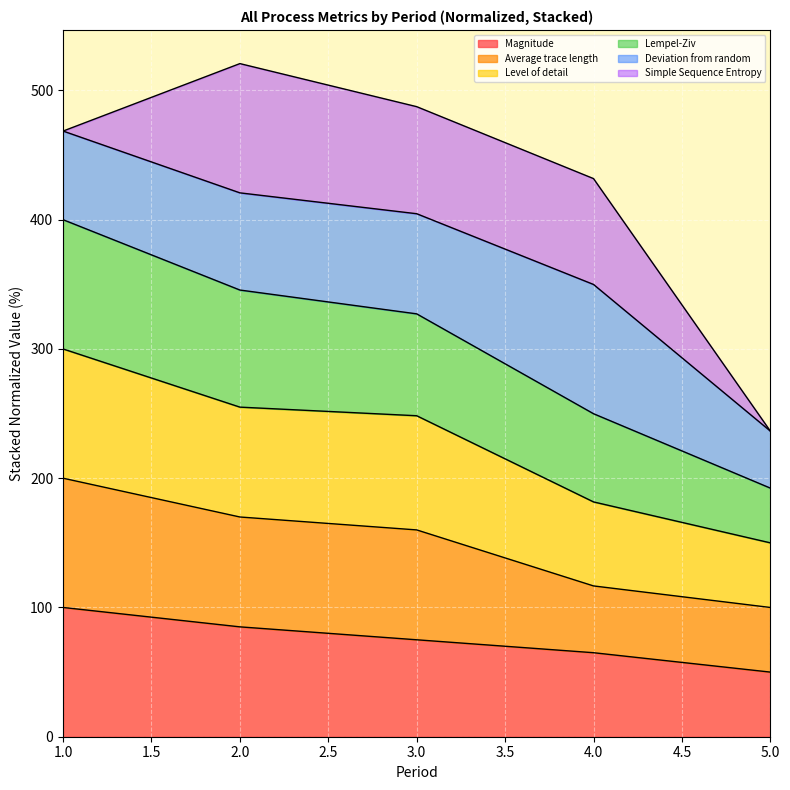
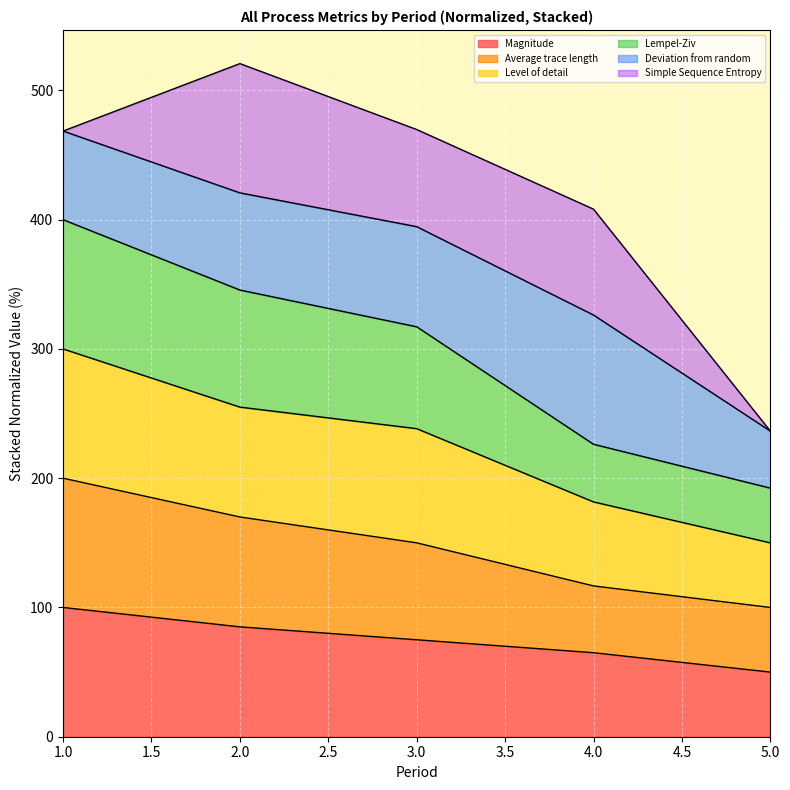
  {
    "Magnitude": {
      "1.0": 100,
      "2.0": 85,
      "3.0": 75,
      "4.0": 65,
      "5.0": 50
    },
    "Average trace length": {
      "1.0": 100,
      "2.0": 85,
-     "3.0": 85,
+     "3.0": 75,
      "4.0": 52,
      "5.0": 50
    },
    "Level of detail": {
      "1.0": 100,
      "2.0": 85,
      "3.0": 88,
      "4.0": 65,
      "5.0": 50
    },
    "Lempel-Ziv": {
      "1.0": 100,
      "2.0": 91,
      "3.0": 79,
-     "4.0": 68,
+     "4.0": 45,
      "5.0": 42
    },
    "Deviation from random": {
      "2.0": 75,
      "3.0": 77,
      "4.0": 100
    },
    "Simple Sequence Entropy": {
      "2.0": 100,
-     "3.0": 83,
+     "3.0": 75,
      "4.0": 82
    }
  }
